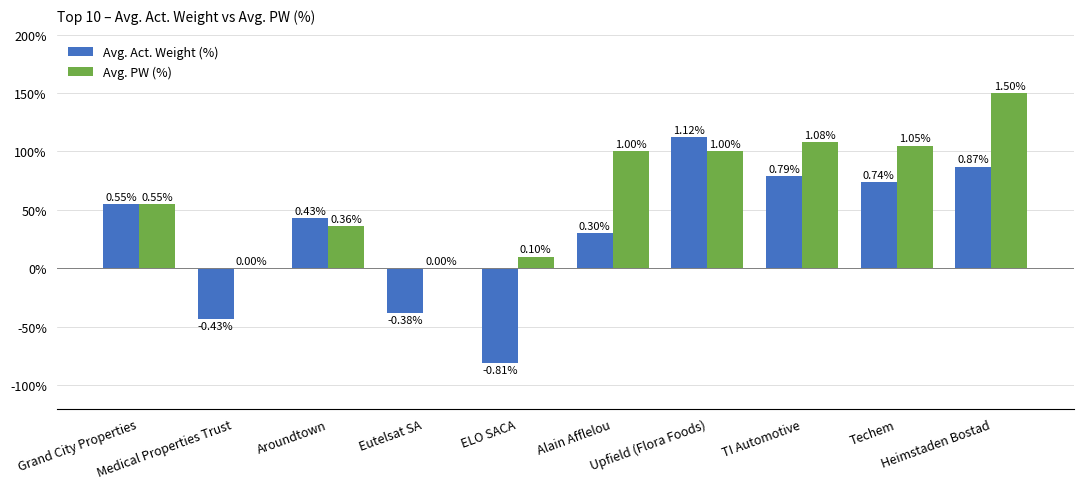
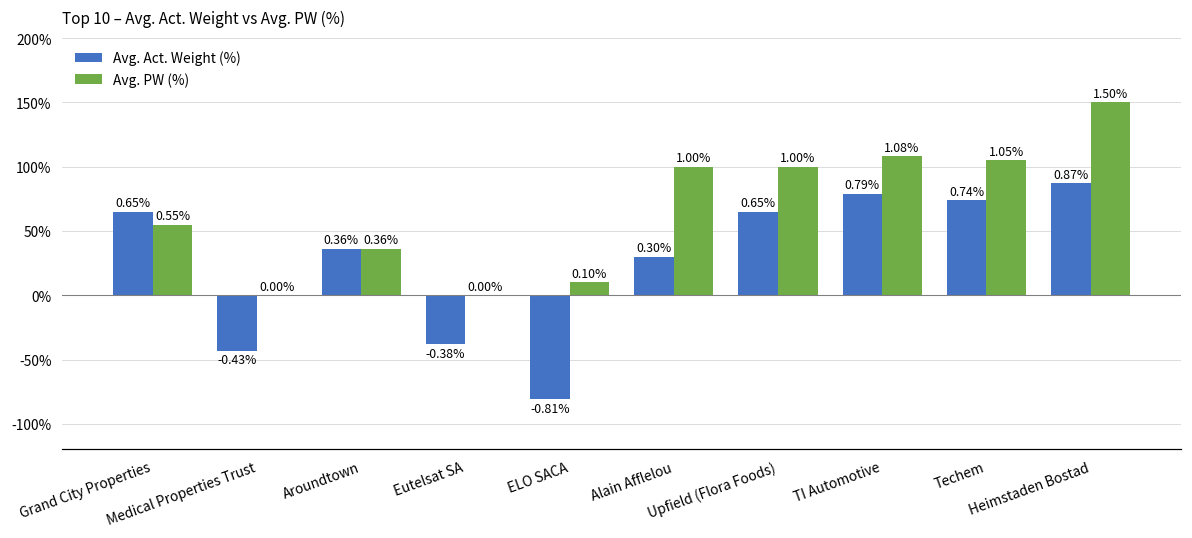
  {
    "Avg. Act. Weight (%)": {
-     "Grand City Properties": "0.55%",
+     "Grand City Properties": "0.65%",
      "Medical Properties Trust": "-0.43%",
-     "Aroundtown": "0.43%",
+     "Aroundtown": "0.36%",
      "Eutelsat SA": "-0.38%",
      "ELO SACA": "-0.81%",
      "Alain Afflelou": "0.30%",
-     "Upfield (Flora Foods)": "1.12%",
+     "Upfield (Flora Foods)": "0.65%",
      "TI Automotive": "0.79%",
      "Techem": "0.74%",
      "Heimstaden Bostad": "0.87%"
    },
    "Avg. PW (%)": {
      "Grand City Properties": "0.55%",
      "Medical Properties Trust": "0.00%",
      "Aroundtown": "0.36%",
      "Eutelsat SA": "0.00%",
      "ELO SACA": "0.10%",
      "Alain Afflelou": "1.00%",
      "Upfield (Flora Foods)": "1.00%",
      "TI Automotive": "1.08%",
      "Techem": "1.05%",
      "Heimstaden Bostad": "1.50%"
    }
  }
